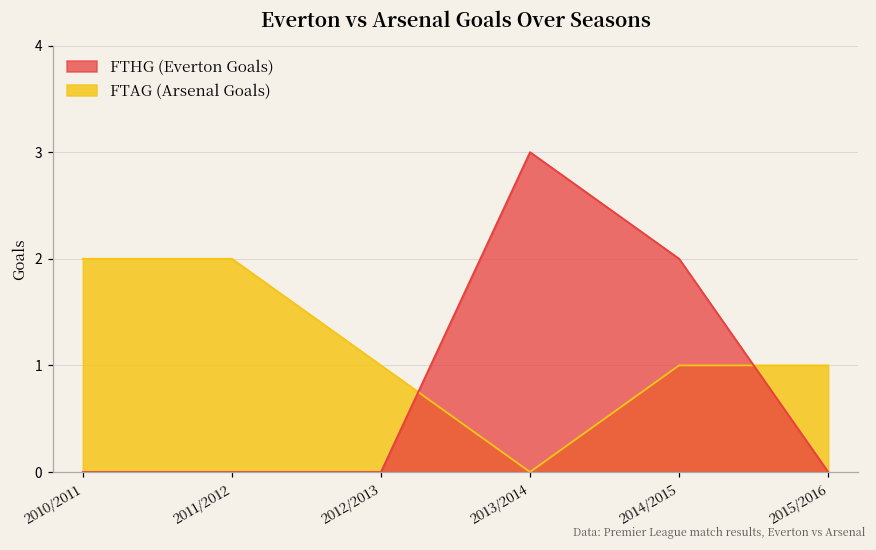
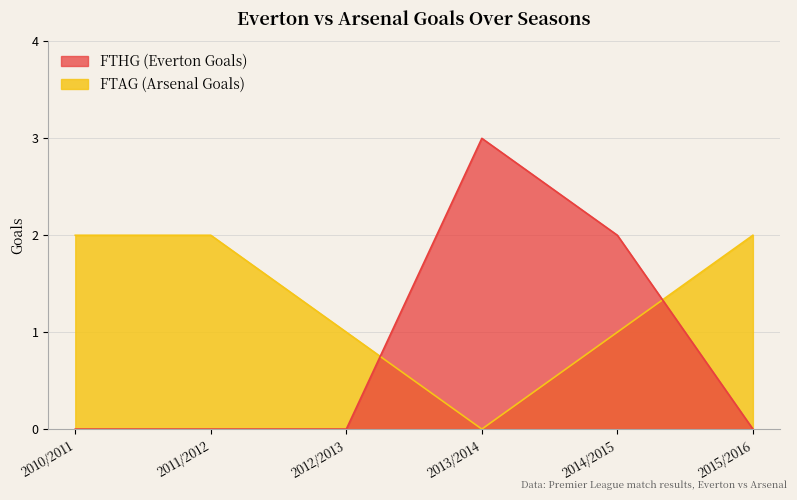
  {
    "FTAG (Arsenal Goals)": {
      "2010/2011": 2,
      "2011/2012": 2,
      "2012/2013": 1,
      "2013/2014": 0,
      "2014/2015": 1,
-     "2015/2016": 1
+     "2015/2016": 2
    },
    "FTHG (Everton Goals)": {
      "2010/2011": 0,
      "2011/2012": 0,
      "2012/2013": 0,
      "2013/2014": 3,
      "2014/2015": 2,
      "2015/2016": 0
    }
  }
